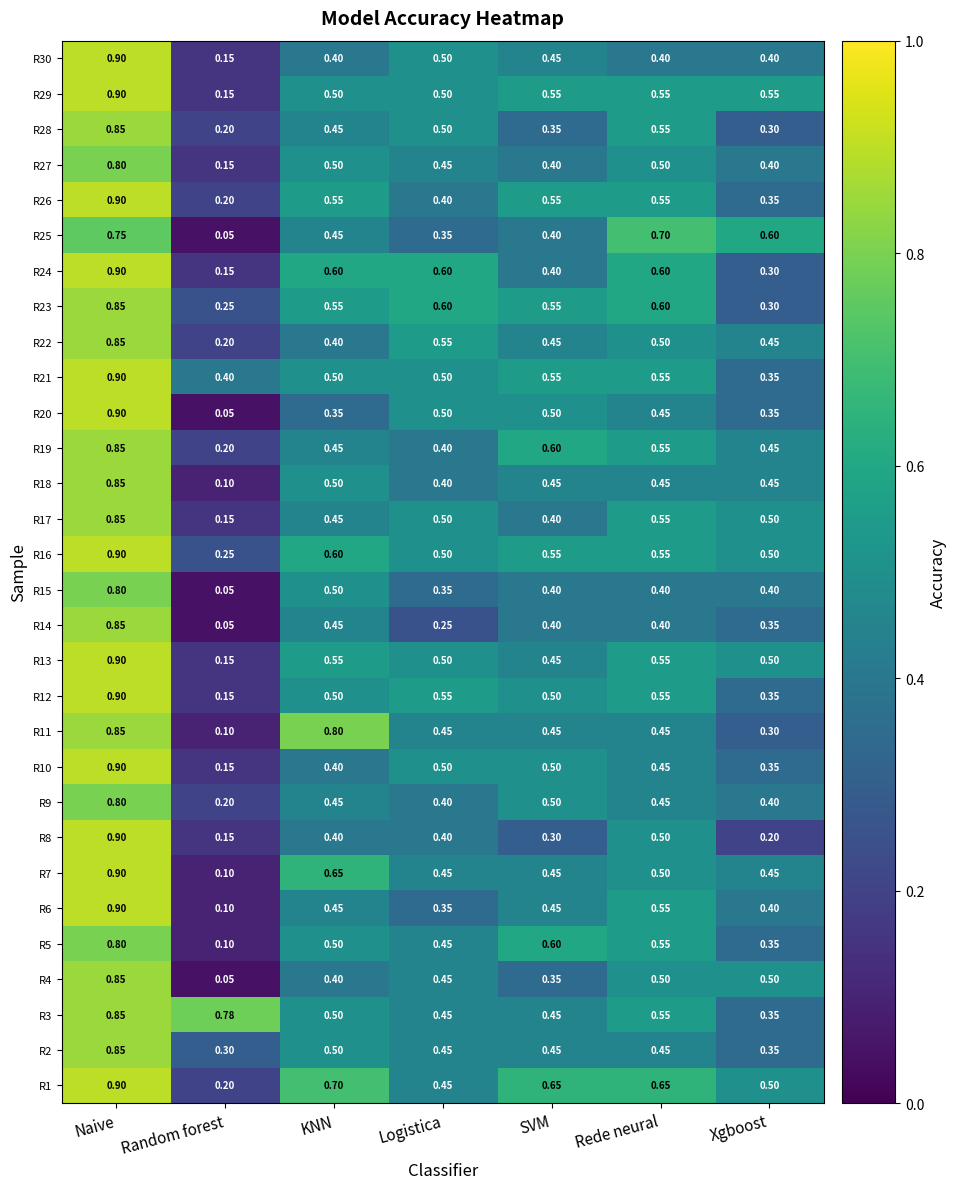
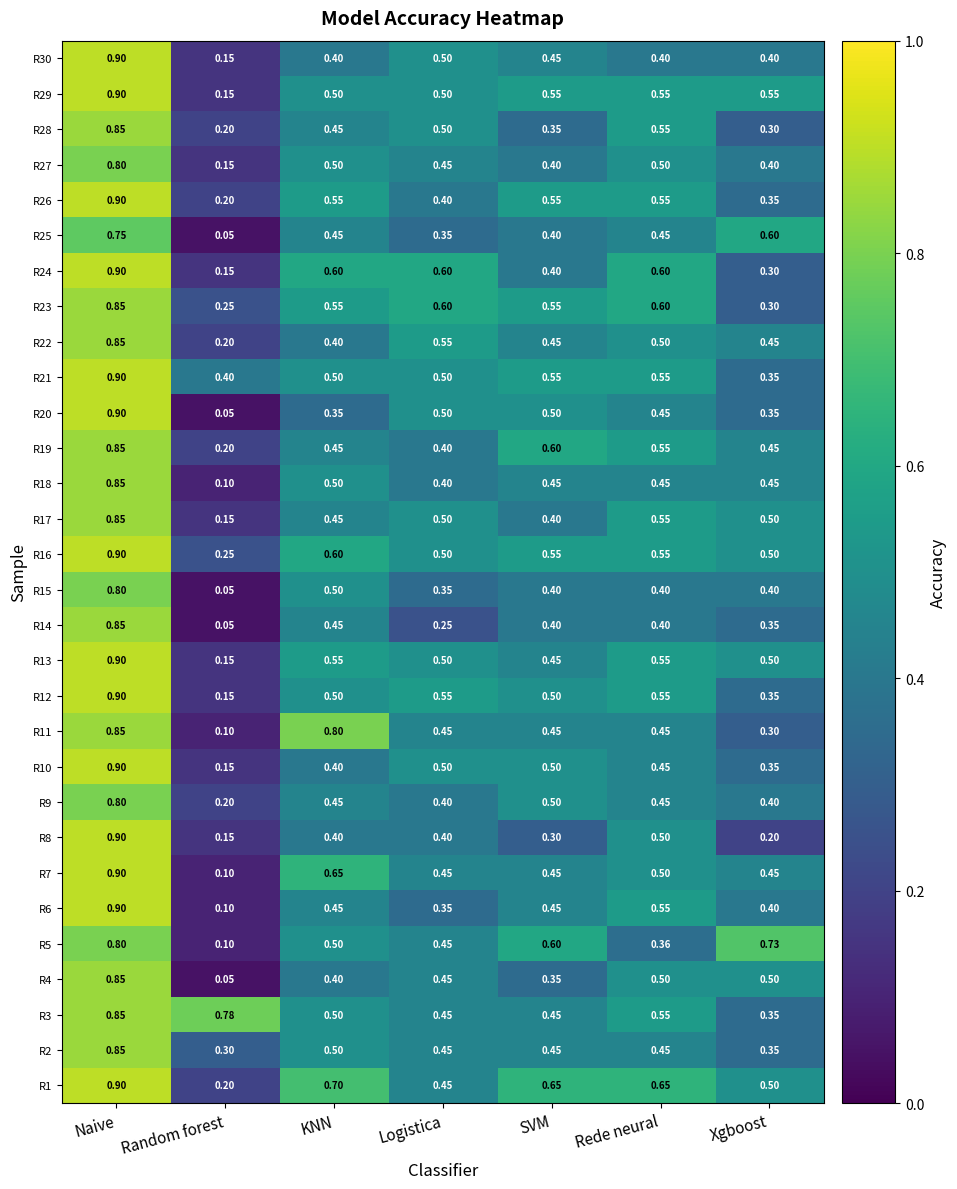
  {
    "R25": {
      "Naive": 0.75,
      "Random forest": 0.05,
      "KNN": 0.45,
      "Logistica": 0.35,
      "SVM": 0.40,
-     "Rede neural": 0.70,
+     "Rede neural": 0.45,
      "Xgboost": 0.60
    },
    "R5": {
      "Naive": 0.80,
      "Random forest": 0.10,
      "KNN": 0.50,
      "Logistica": 0.45,
      "SVM": 0.60,
-     "Rede neural": 0.55,
-     "Xgboost": 0.35
+     "Rede neural": 0.36,
+     "Xgboost": 0.73
    }
  }
